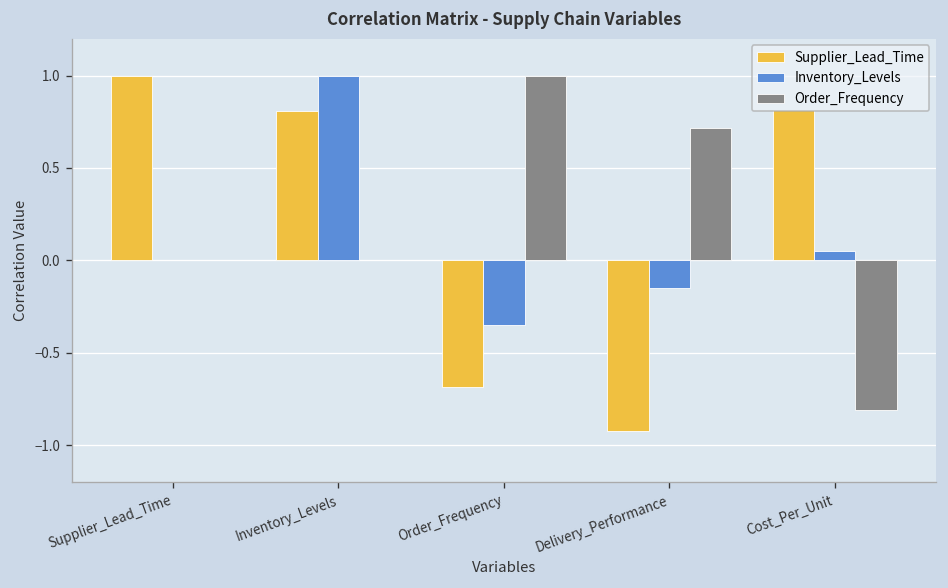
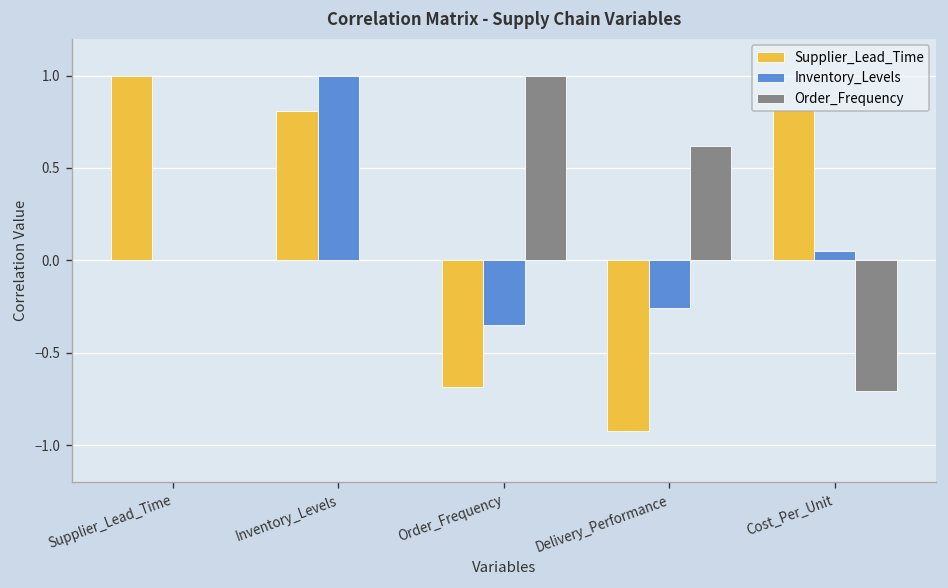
  {
    "Supplier_Lead_Time": {
      "Supplier_Lead_Time": 1.00,
      "Inventory_Levels": 0.81,
      "Order_Frequency": -0.68,
      "Delivery_Performance": -0.92,
      "Cost_Per_Unit": 0.81
    },
    "Inventory_Levels": {
      "Supplier_Lead_Time": 0.00,
      "Inventory_Levels": 1.00,
      "Order_Frequency": -0.35,
-     "Delivery_Performance": -0.15,
+     "Delivery_Performance": -0.26,
      "Cost_Per_Unit": 0.05
    },
    "Order_Frequency": {
      "Supplier_Lead_Time": 0.00,
      "Inventory_Levels": 0.00,
      "Order_Frequency": 1.00,
-     "Delivery_Performance": 0.72,
-     "Cost_Per_Unit": -0.81
+     "Delivery_Performance": 0.62,
+     "Cost_Per_Unit": -0.71
    }
  }
